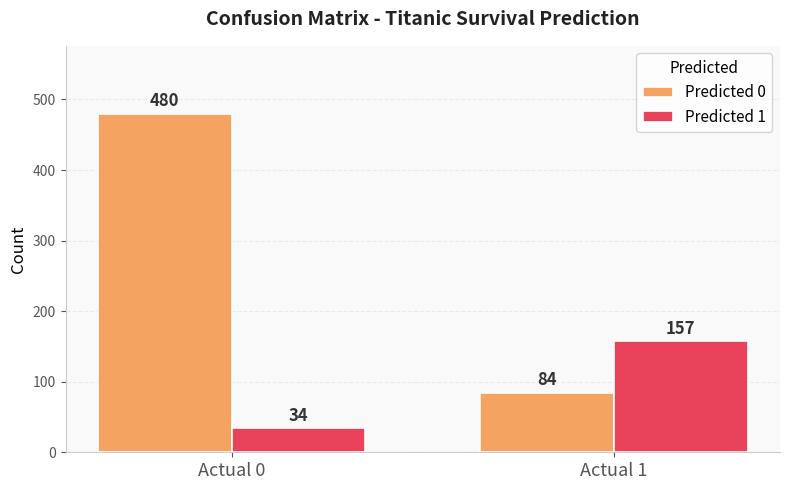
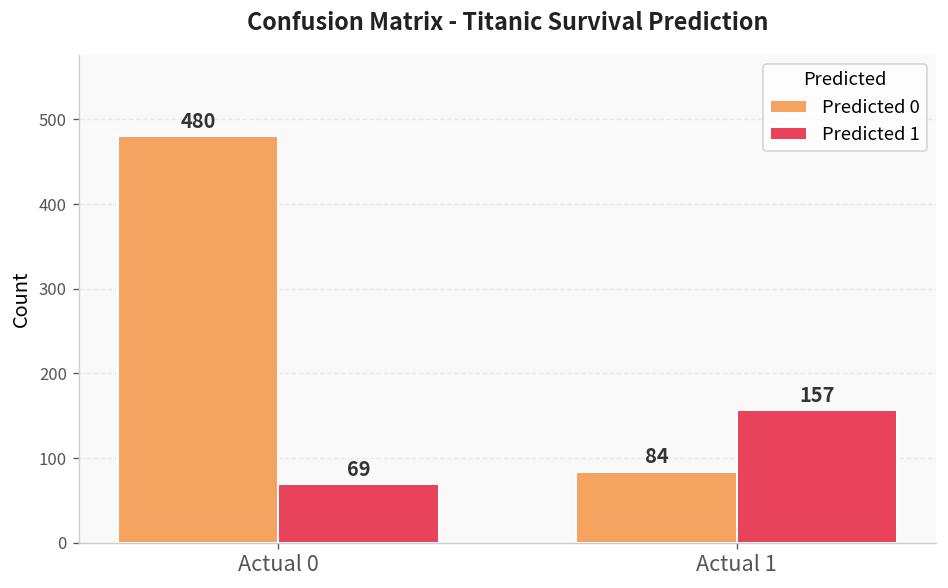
  {
    "Predicted 0": {
      "Actual 0": 480,
      "Actual 1": 84
    },
    "Predicted 1": {
-     "Actual 0": 34,
+     "Actual 0": 69,
      "Actual 1": 157
    }
  }
